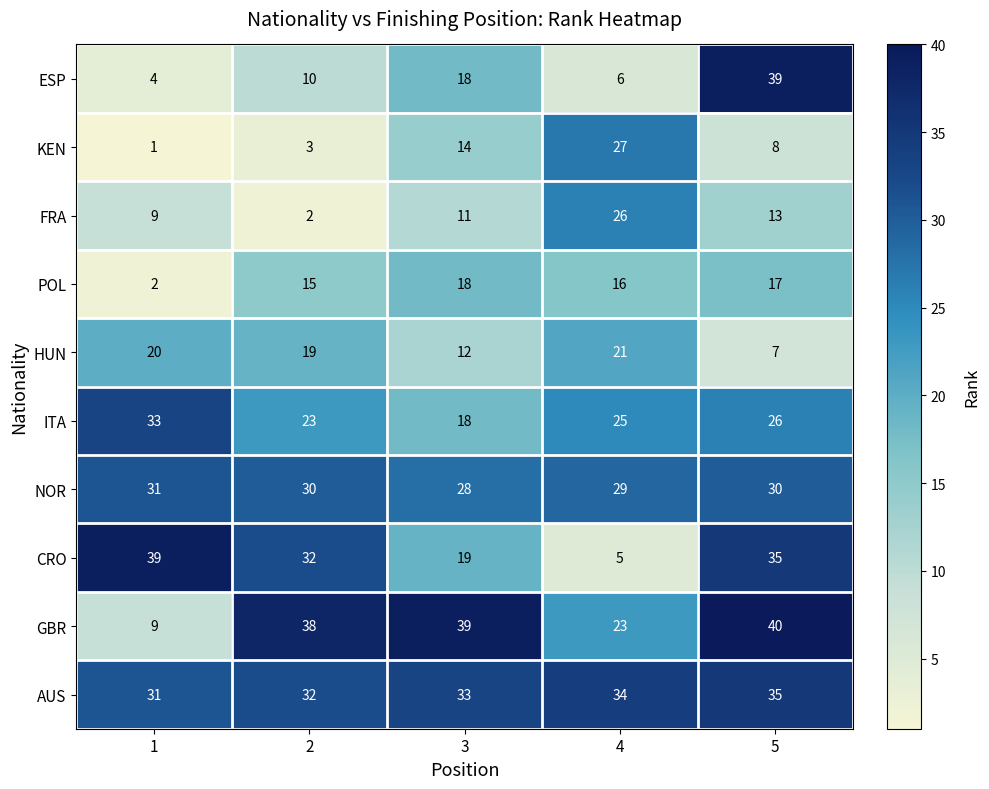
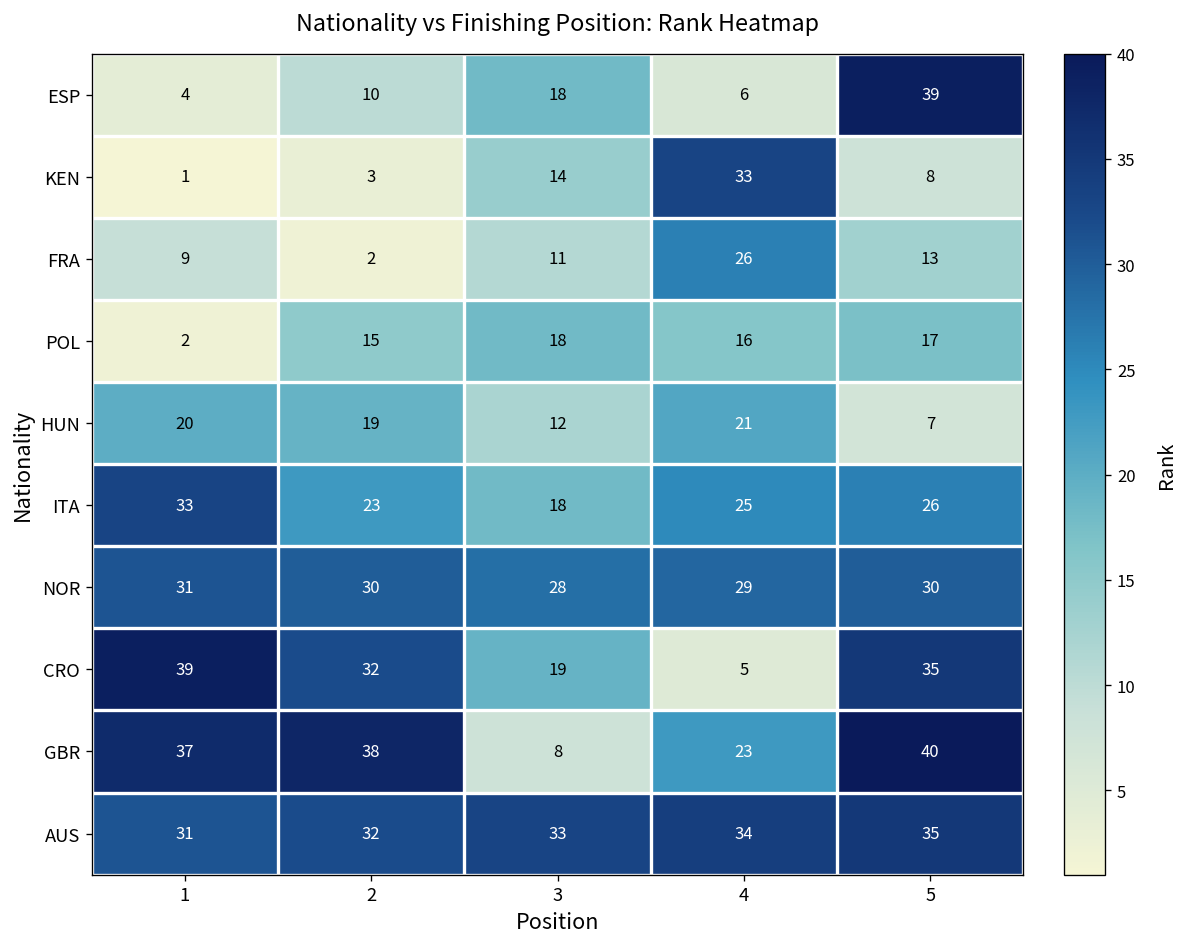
  {
    "ESP": {
      "1": 4,
      "2": 10,
      "3": 18,
      "4": 6,
      "5": 39
    },
    "KEN": {
      "1": 1,
      "2": 3,
      "3": 14,
-     "4": 27,
+     "4": 33,
      "5": 8
    },
    "FRA": {
      "1": 9,
      "2": 2,
      "3": 11,
      "4": 26,
      "5": 13
    },
    "POL": {
      "1": 2,
      "2": 15,
      "3": 18,
      "4": 16,
      "5": 17
    },
    "HUN": {
      "1": 20,
      "2": 19,
      "3": 12,
      "4": 21,
      "5": 7
    },
    "ITA": {
      "1": 33,
      "2": 23,
      "3": 18,
      "4": 25,
      "5": 26
    },
    "NOR": {
      "1": 31,
      "2": 30,
      "3": 28,
      "4": 29,
      "5": 30
    },
    "CRO": {
      "1": 39,
      "2": 32,
      "3": 19,
      "4": 5,
      "5": 35
    },
    "GBR": {
-     "1": 9,
+     "1": 37,
      "2": 38,
-     "3": 39,
+     "3": 8,
      "4": 23,
      "5": 40
    },
    "AUS": {
      "1": 31,
      "2": 32,
      "3": 33,
      "4": 34,
      "5": 35
    }
  }
